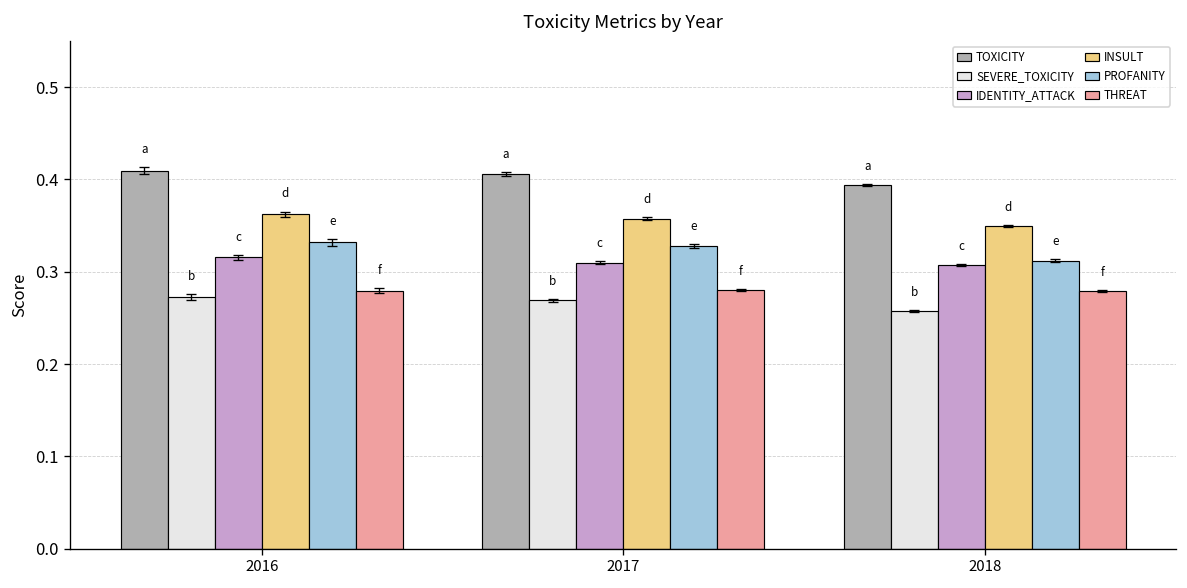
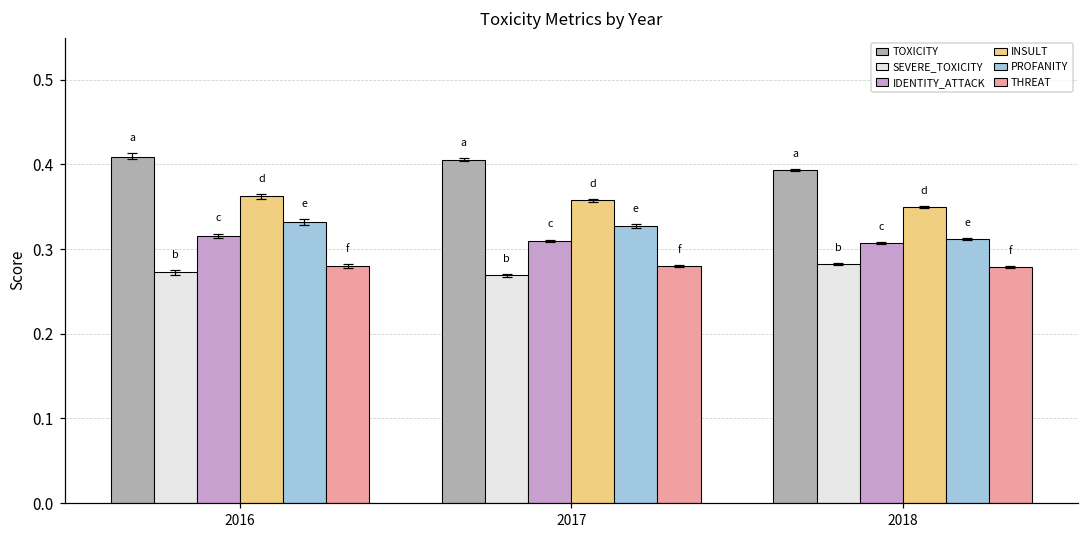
  {
    "SEVERE_TOXICITY": {
      "2016": 0.27,
      "2017": 0.27,
-     "2018": 0.26
+     "2018": 0.28
    }
  }
